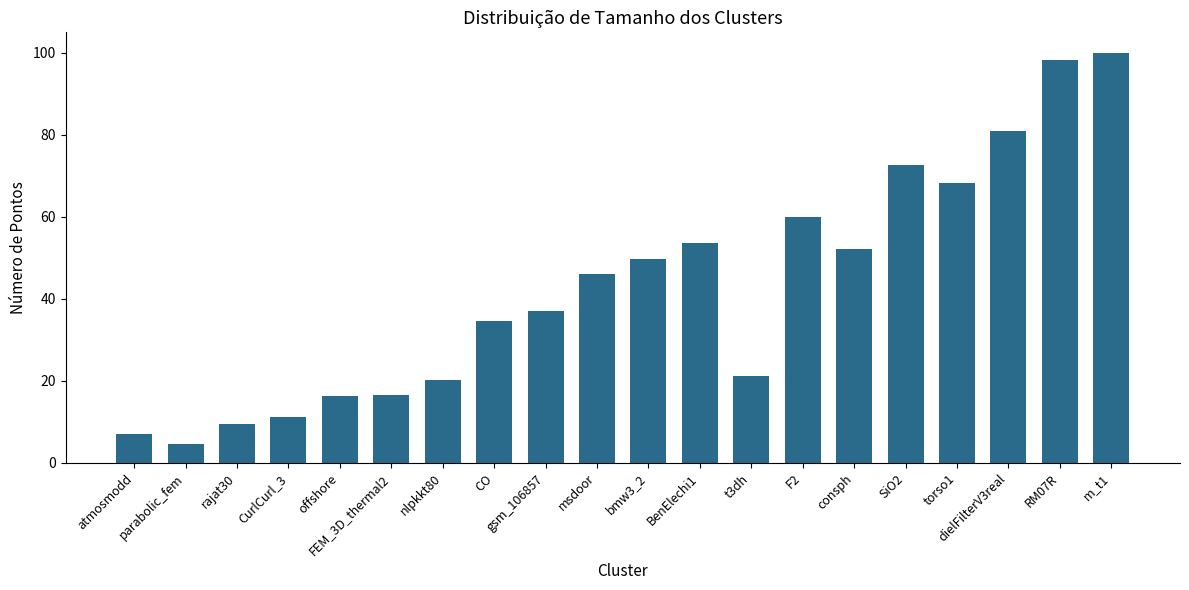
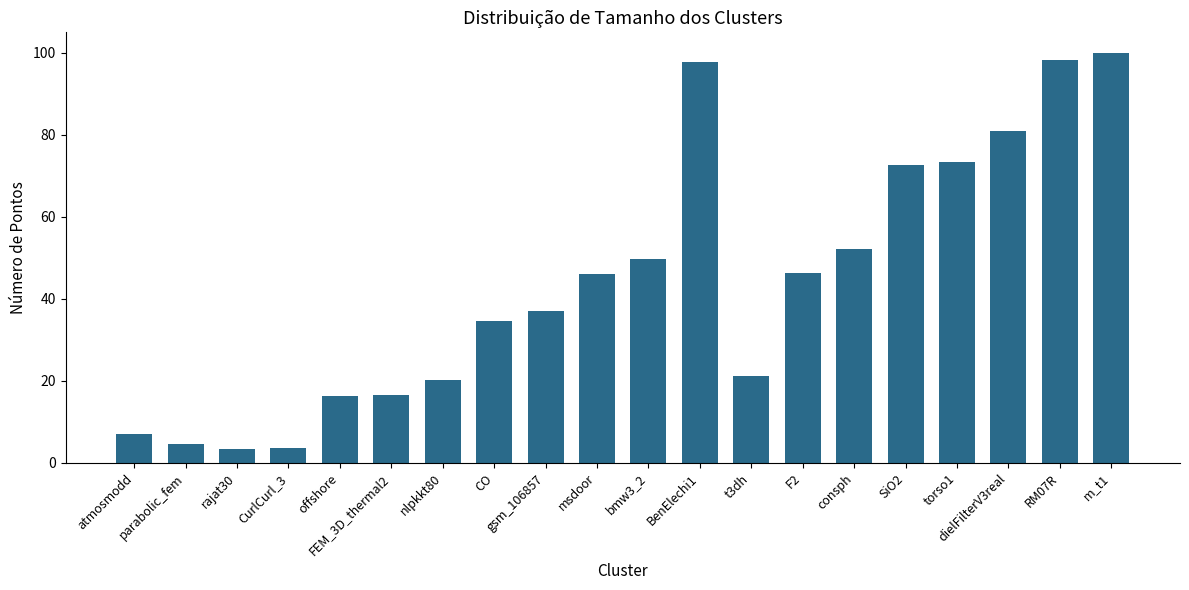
  {
    "atmosmodd": 7,
    "parabolic_fem": 5,
-   "rajat30": 10,
-   "CurlCurl_3": 11,
+   "rajat30": 3,
+   "CurlCurl_3": 4,
    "offshore": 16,
    "FEM_3D_thermal2": 17,
    "nlpkkt80": 20,
    "CO": 35,
    "gsm_106857": 37,
    "msdoor": 46,
    "bmw3_2": 50,
-   "BenElechi1": 53,
+   "BenElechi1": 98,
    "t3dh": 21,
-   "F2": 60,
+   "F2": 46,
    "consph": 52,
    "SiO2": 73,
-   "torso1": 68,
+   "torso1": 73,
    "dielFilterV3real": 81,
    "RM07R": 98,
    "m_t1": 100
  }
